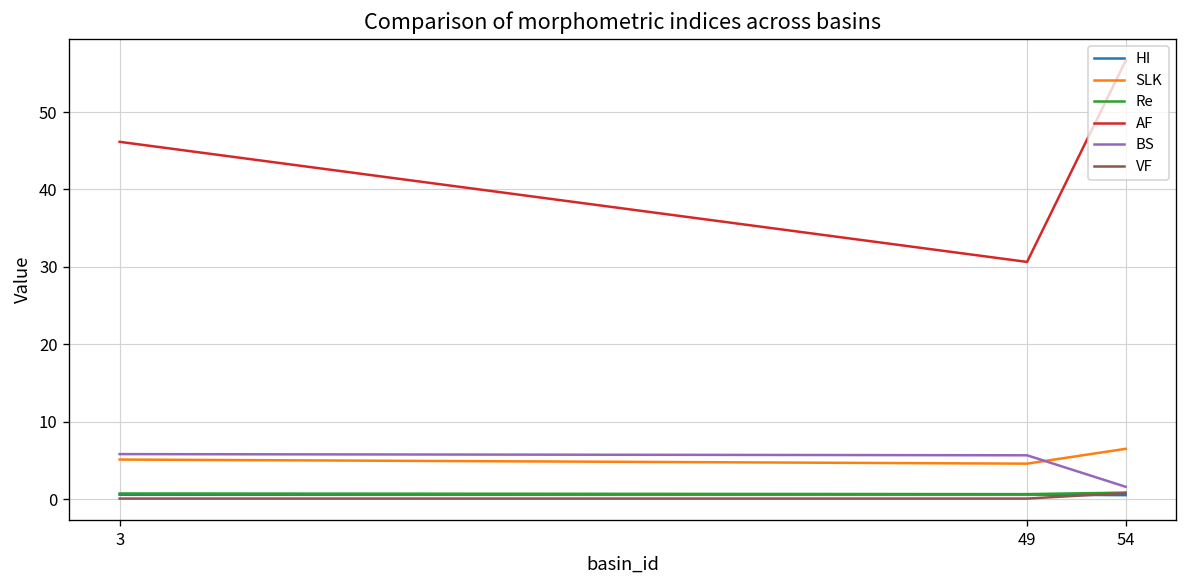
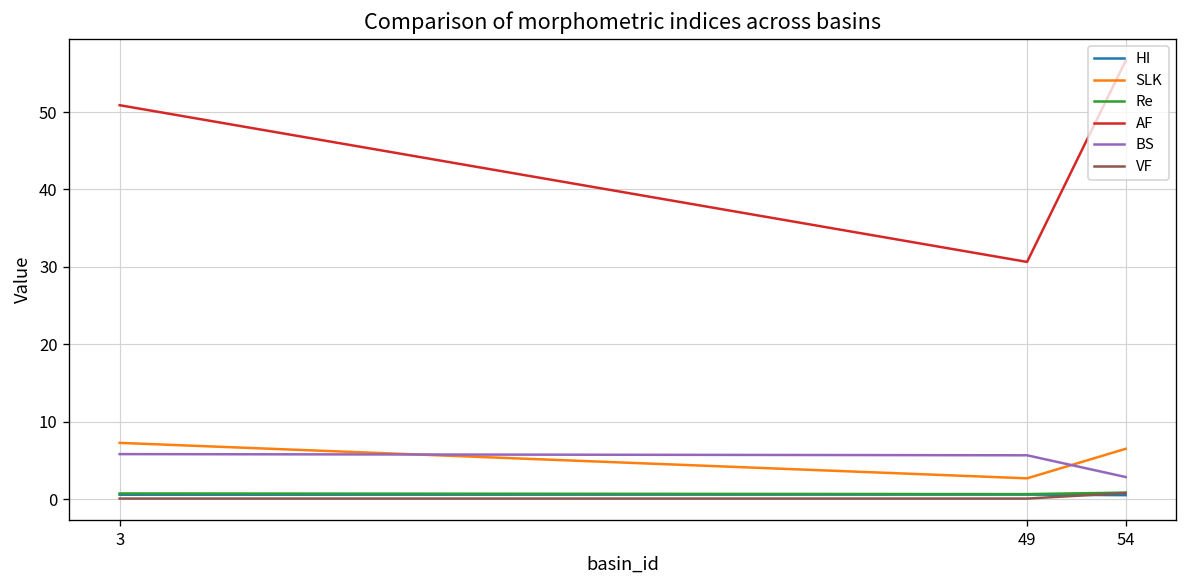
  {
    "SLK": {
-     "3": 5,
-     "49": 5,
+     "3": 7,
+     "49": 3,
      "54": 7
    },
    "AF": {
-     "3": 46,
+     "3": 51,
      "49": 31
    },
    "BS": {
      "3": 6,
      "49": 6,
-     "54": 2
+     "54": 3
    },
    "VF": {
      "3": 0,
      "49": 0
    }
  }
